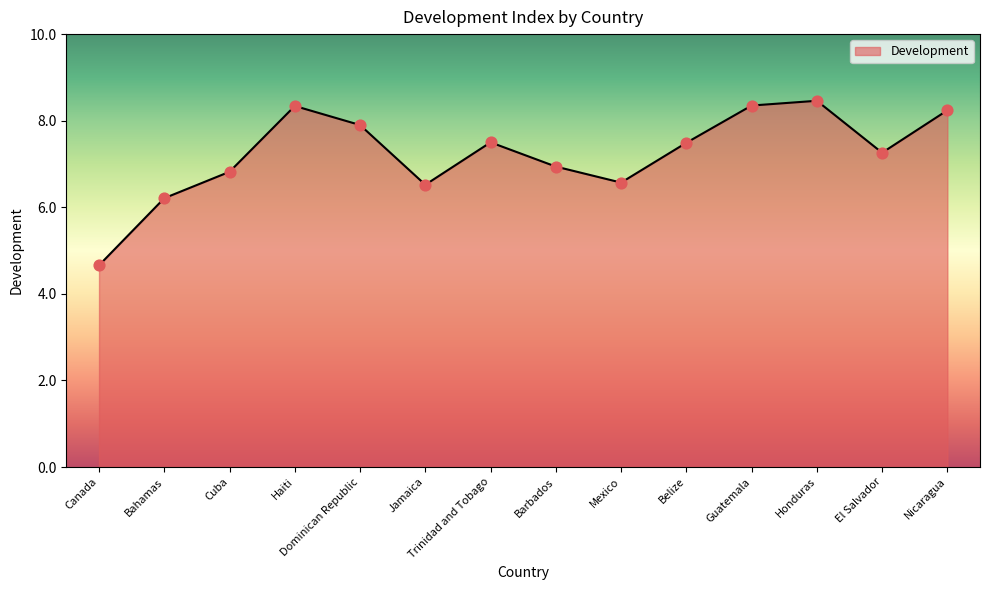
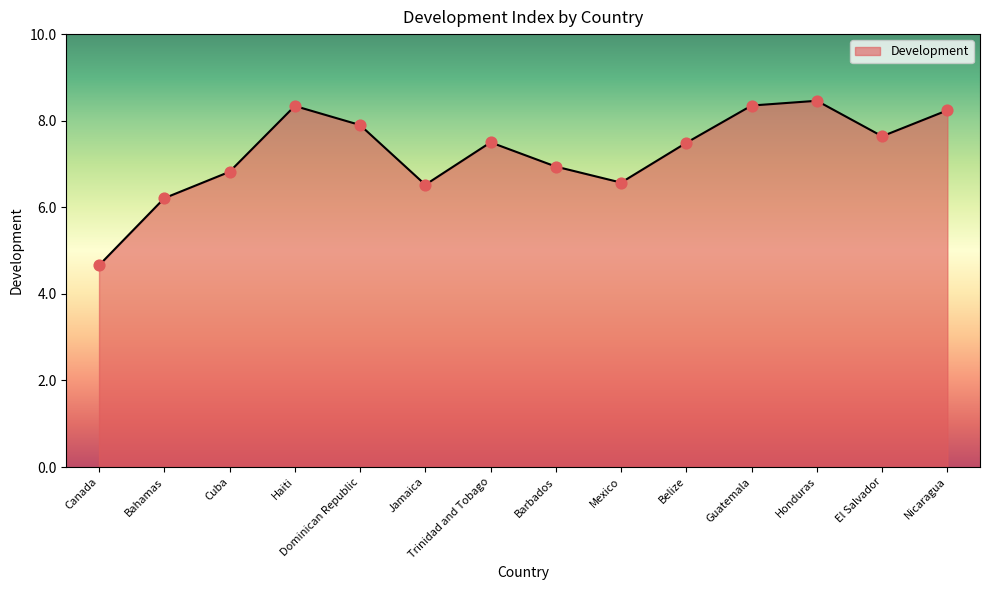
  {
    "Canada": 4.7,
    "Bahamas": 6.2,
    "Cuba": 6.8,
    "Haiti": 8.3,
    "Dominican Republic": 7.9,
    "Jamaica": 6.5,
    "Trinidad and Tobago": 7.5,
    "Barbados": 6.9,
    "Mexico": 6.6,
    "Belize": 7.5,
    "Guatemala": 8.4,
    "Honduras": 8.5,
-   "El Salvador": 7.3,
+   "El Salvador": 7.6,
    "Nicaragua": 8.2
  }
